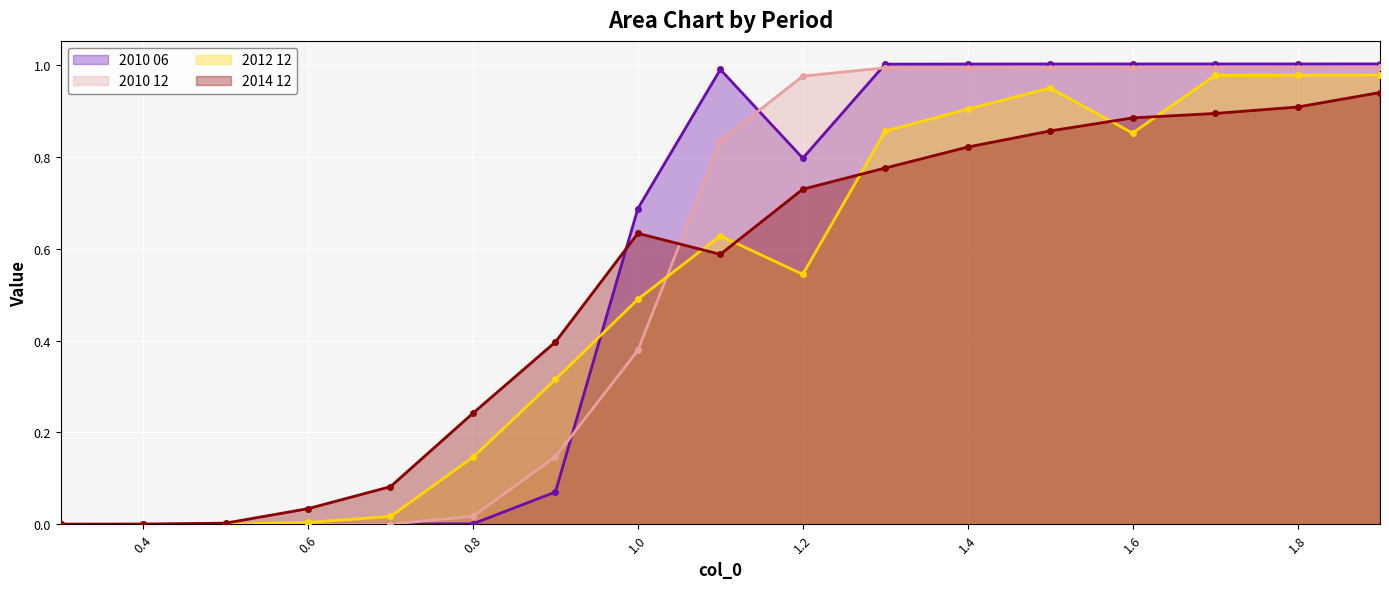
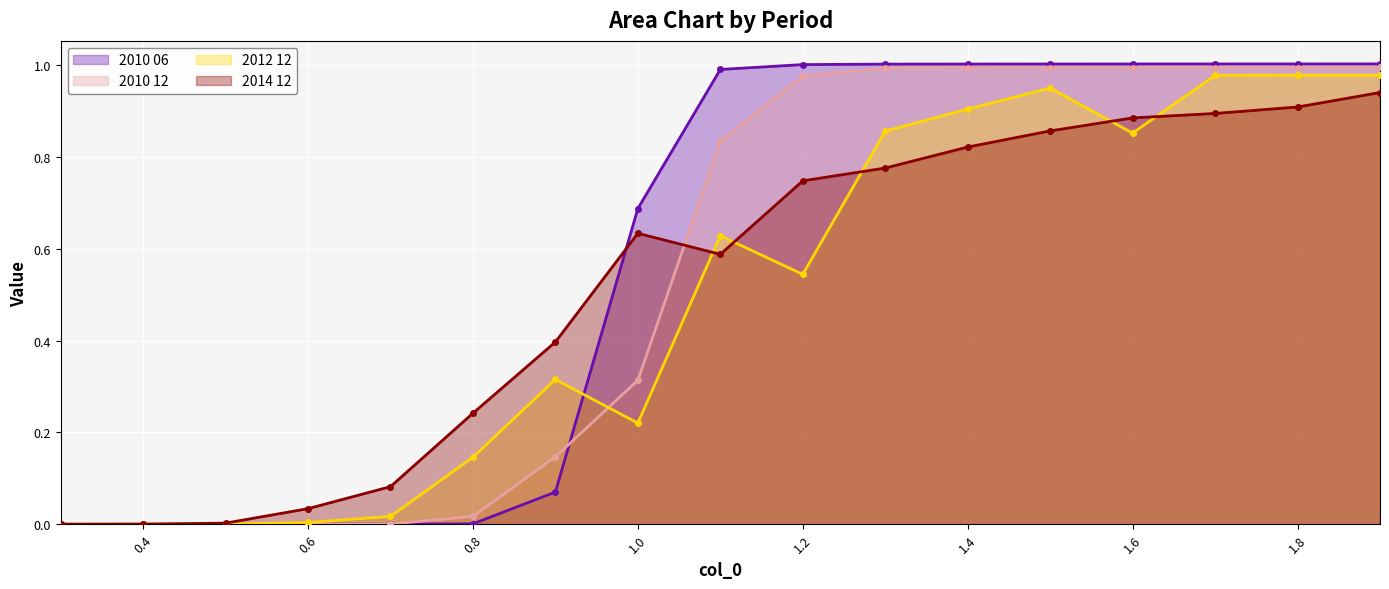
  {
    "2010 06": {
      "0.8": 0.00,
      "1.0": 0.69,
-     "1.2": 0.80,
+     "1.2": 1.00,
      "1.4": 1.00,
      "1.6": 1.00,
      "1.8": 1.00
    },
    "2010 12": {
      "0.8": 0.02,
-     "1.0": 0.38,
+     "1.0": 0.31,
      "1.2": 0.98,
      "1.4": 0.99,
      "1.6": 0.99,
      "1.8": 0.99
    },
    "2012 12": {
      "0.8": 0.15,
-     "1.0": 0.49,
+     "1.0": 0.22,
      "1.2": 0.54,
      "1.4": 0.90,
      "1.6": 0.85,
      "1.8": 0.98
    },
    "2014 12": {
      "0.6": 0.03,
      "0.8": 0.24,
      "1.0": 0.63,
-     "1.2": 0.73,
+     "1.2": 0.75,
      "1.4": 0.82,
      "1.6": 0.89,
      "1.8": 0.91
    }
  }
